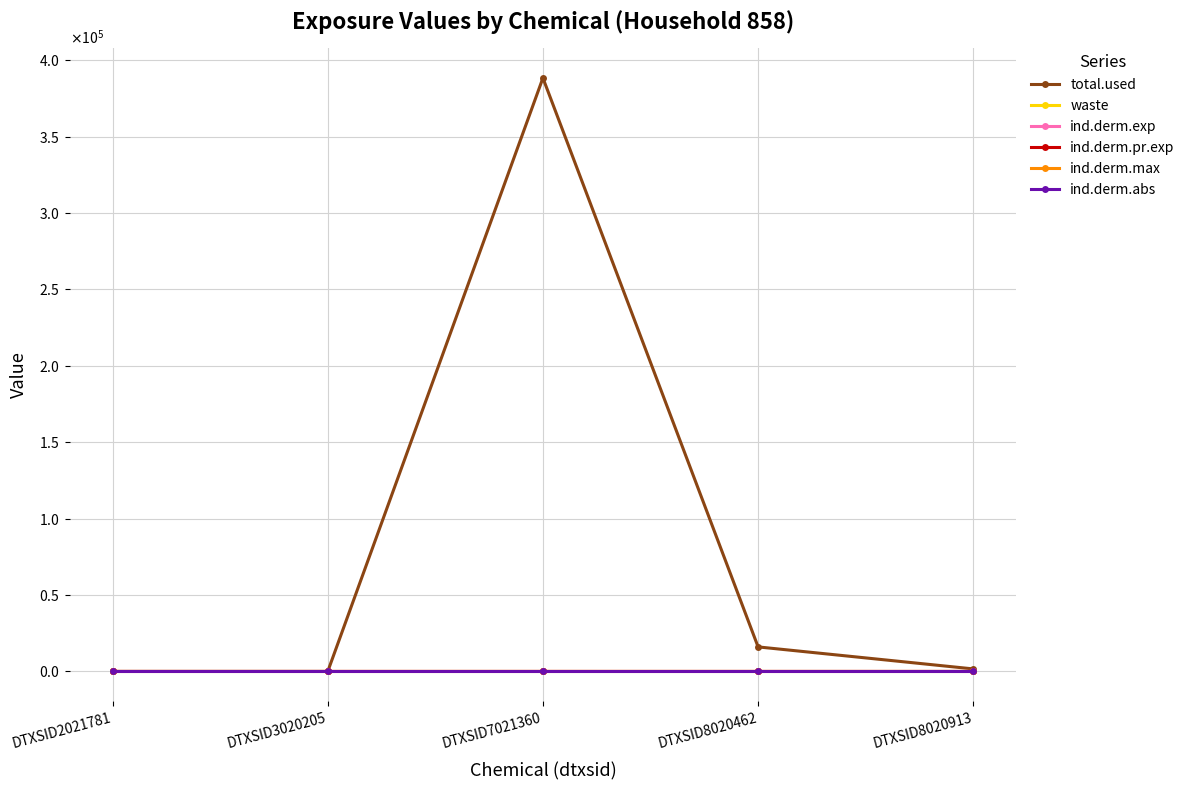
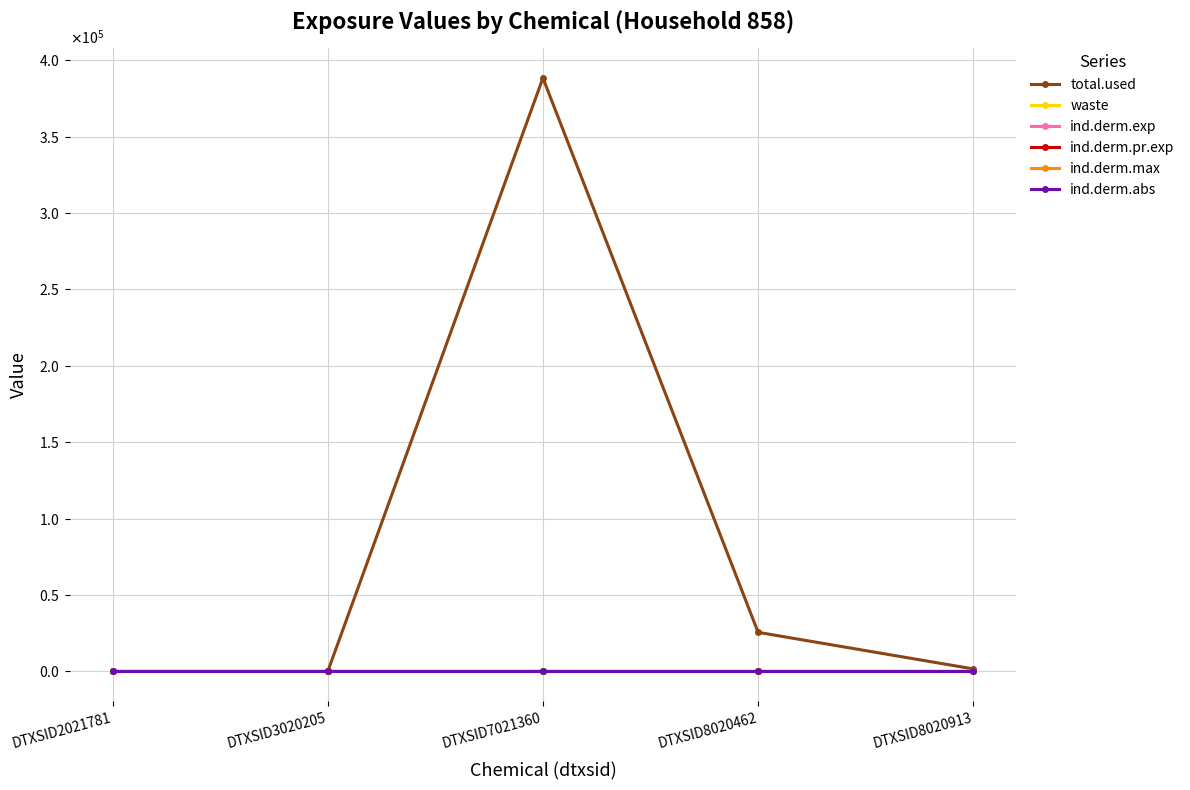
  {
    "total.used": {
      "DTXSID7021360": 388000,
-     "DTXSID8020462": 16000,
+     "DTXSID8020462": 26000,
      "DTXSID8020913": 2000
    }
  }
